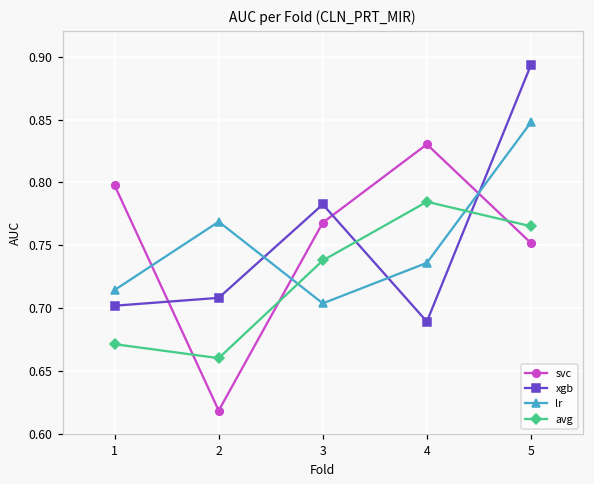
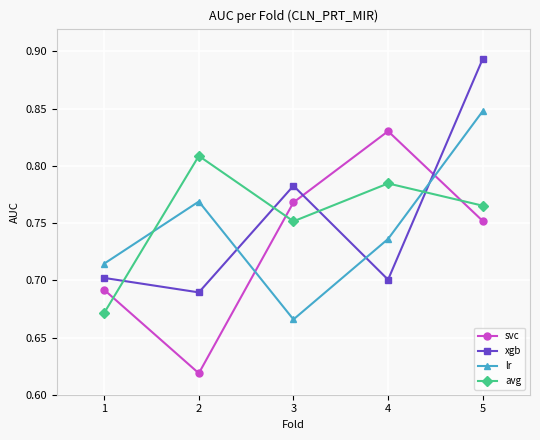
  {
    "svc": {
-     "1": 0.798,
+     "1": 0.692,
      "2": 0.619,
      "3": 0.768,
      "4": 0.830,
      "5": 0.752
    },
    "xgb": {
      "1": 0.702,
-     "2": 0.708,
+     "2": 0.689,
      "3": 0.783,
-     "4": 0.689,
+     "4": 0.701,
      "5": 0.893
    },
    "lr": {
      "1": 0.715,
      "2": 0.769,
-     "3": 0.704,
+     "3": 0.666,
      "4": 0.736,
      "5": 0.848
    },
    "avg": {
      "1": 0.672,
-     "2": 0.660,
-     "3": 0.738,
+     "2": 0.809,
+     "3": 0.752,
      "4": 0.785,
      "5": 0.765
    }
  }
